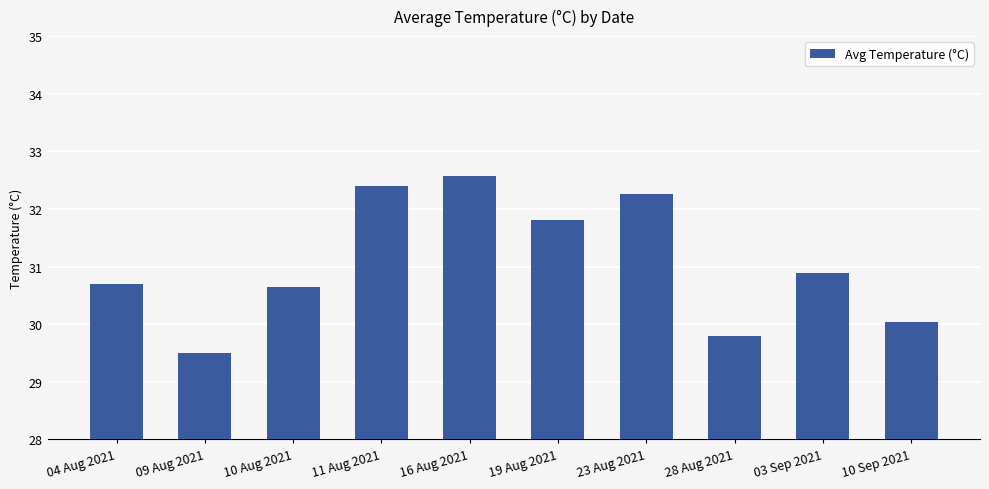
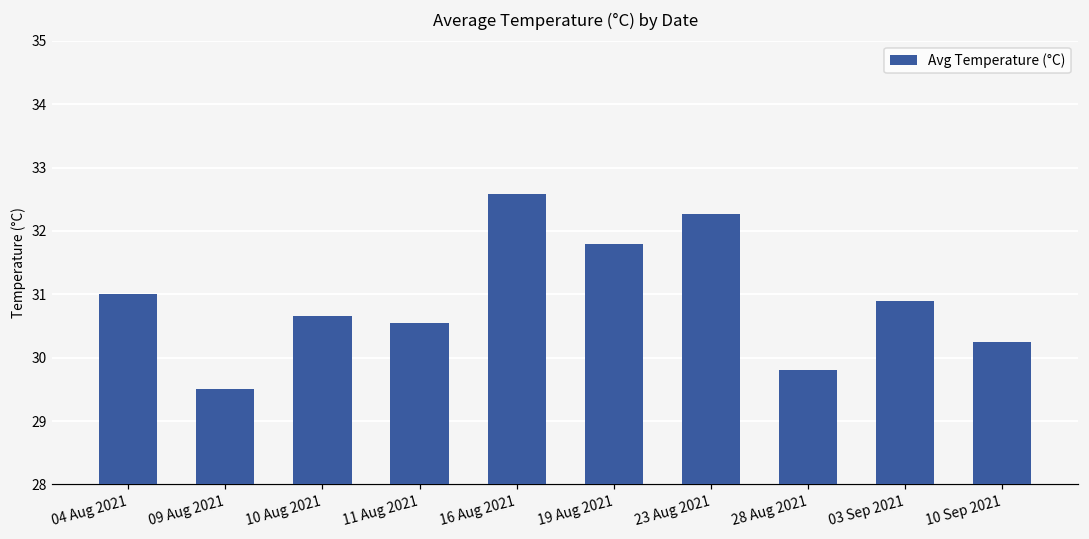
  {
-   "04 Aug 2021": 30.7,
+   "04 Aug 2021": 31.0,
    "09 Aug 2021": 29.5,
    "10 Aug 2021": 30.7,
-   "11 Aug 2021": 32.4,
+   "11 Aug 2021": 30.6,
    "16 Aug 2021": 32.6,
    "19 Aug 2021": 31.8,
    "23 Aug 2021": 32.3,
    "28 Aug 2021": 29.8,
    "03 Sep 2021": 30.9,
-   "10 Sep 2021": 30.0
+   "10 Sep 2021": 30.3
  }
